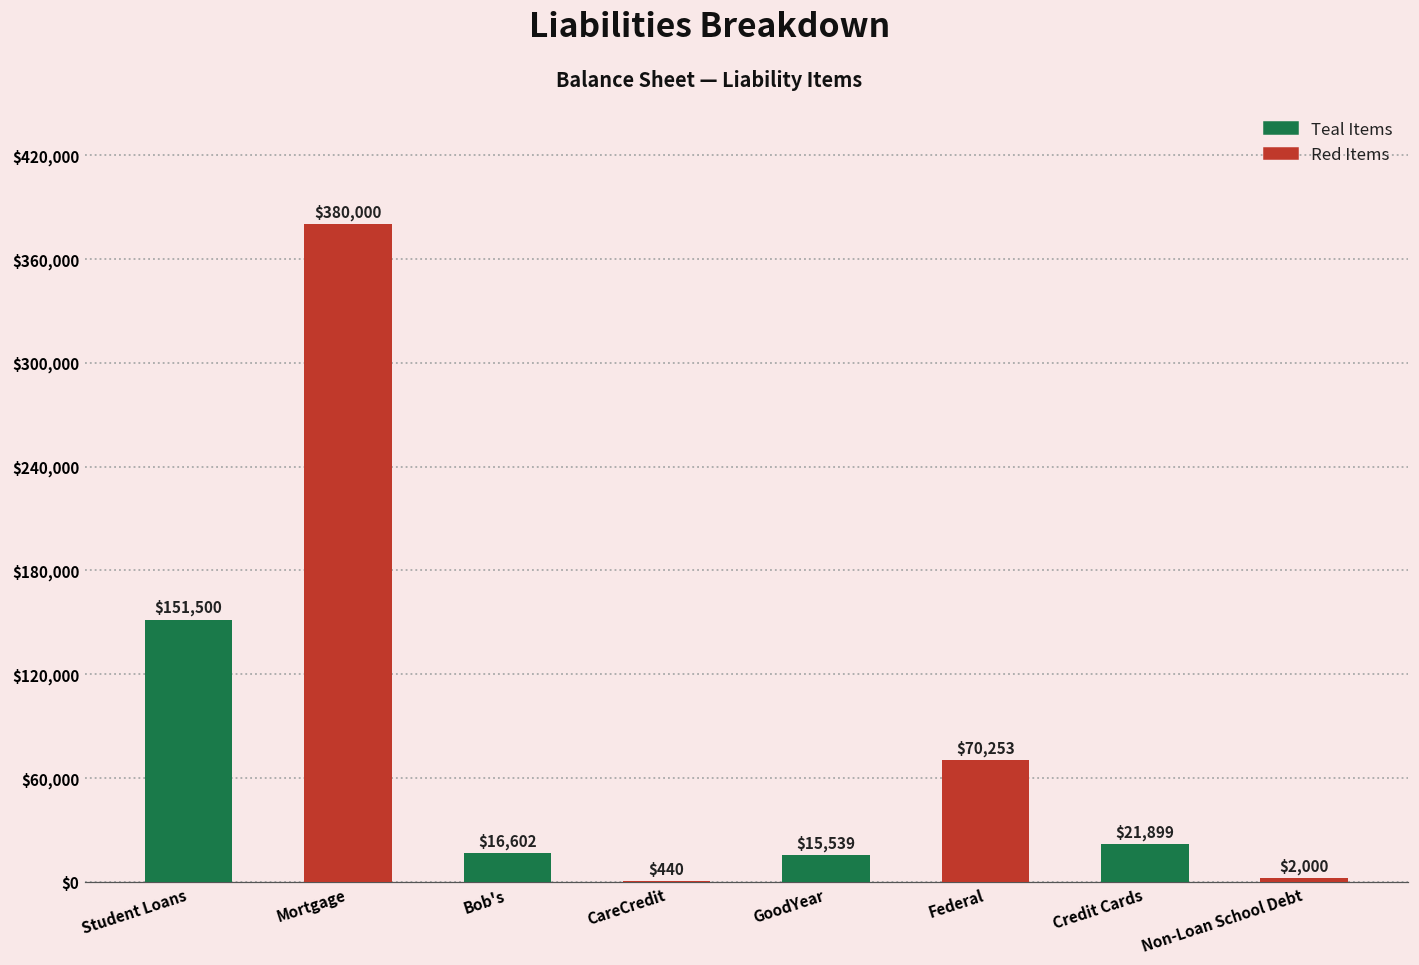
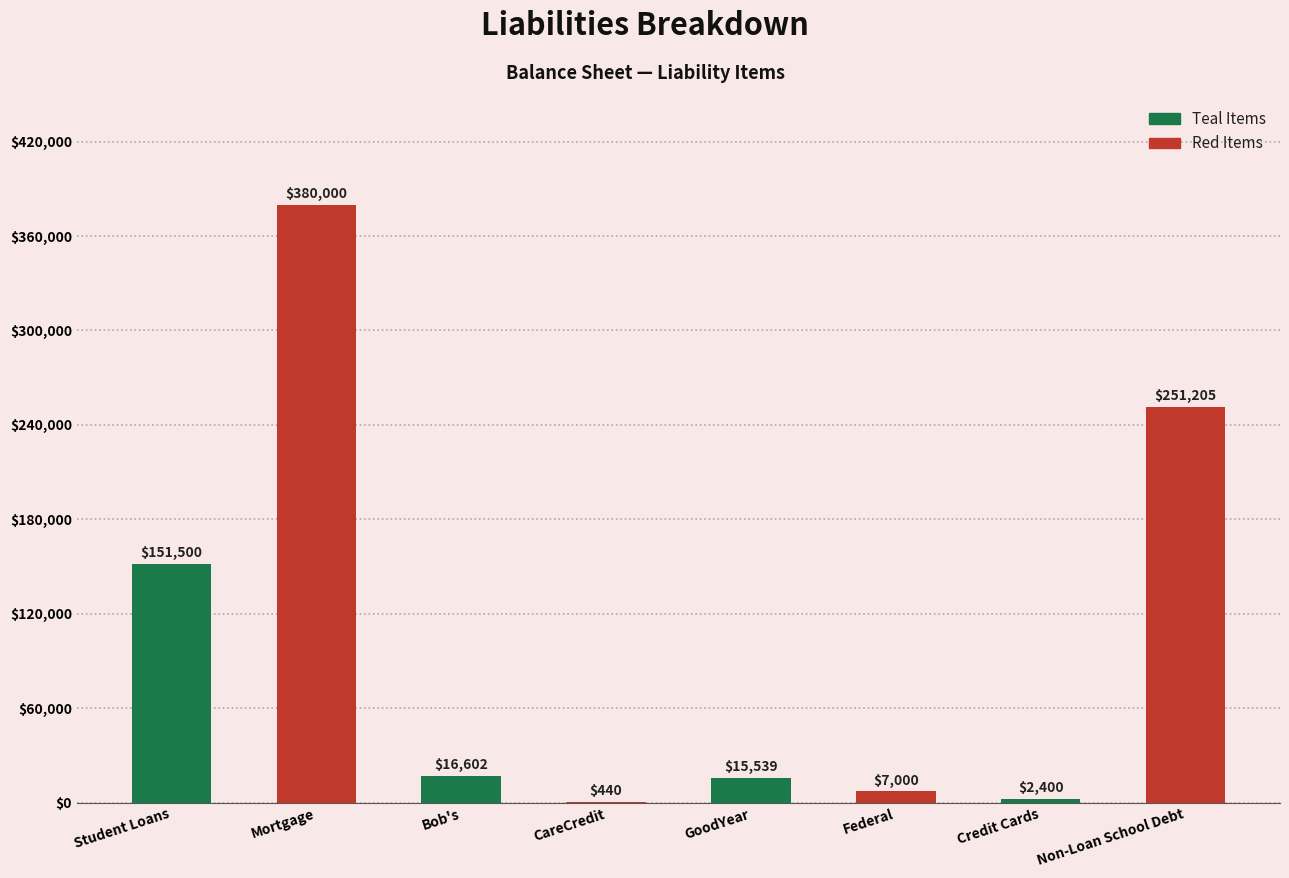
  {
    "Student Loans": "$151,500",
    "Mortgage": "$380,000",
    "Bob's": "$16,602",
    "CareCredit": "$440",
    "GoodYear": "$15,539",
-   "Federal": "$70,253",
-   "Credit Cards": "$21,899",
-   "Non-Loan School Debt": "$2,000"
+   "Federal": "$7,000",
+   "Credit Cards": "$2,400",
+   "Non-Loan School Debt": "$251,205"
  }
